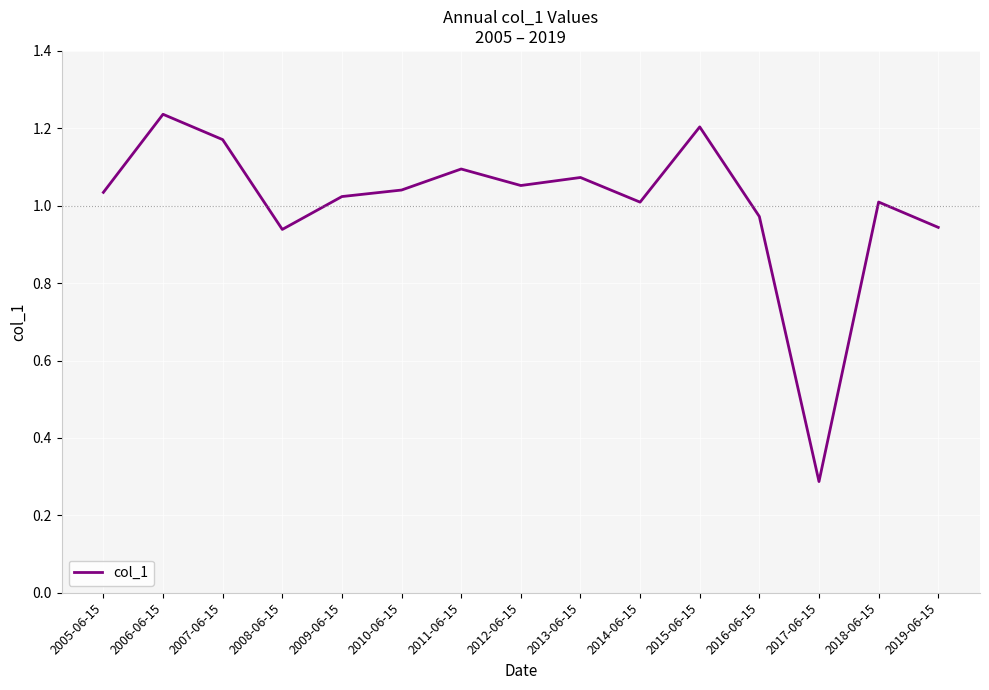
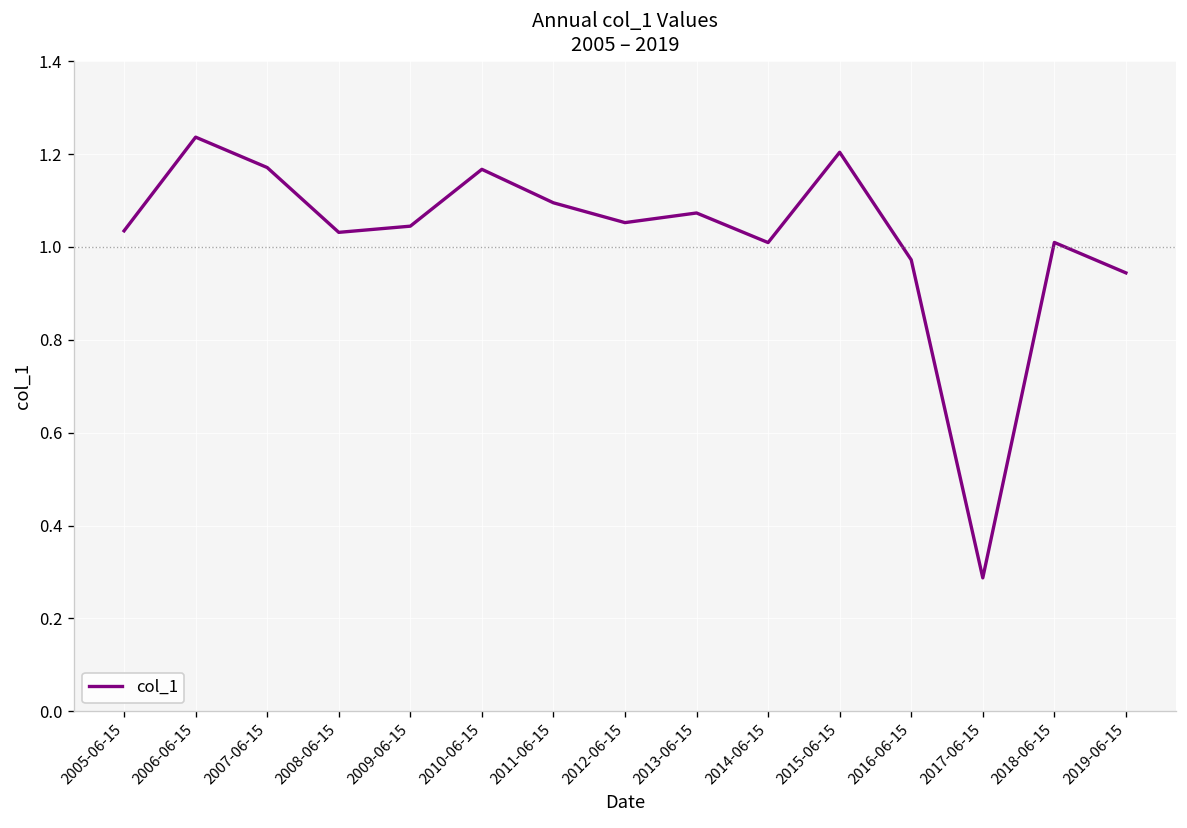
  {
    "2005-06-15": 1.03,
    "2006-06-15": 1.24,
    "2007-06-15": 1.17,
-   "2008-06-15": 0.94,
-   "2009-06-15": 1.02,
-   "2010-06-15": 1.04,
+   "2008-06-15": 1.03,
+   "2009-06-15": 1.04,
+   "2010-06-15": 1.17,
    "2011-06-15": 1.09,
    "2012-06-15": 1.05,
    "2013-06-15": 1.07,
    "2014-06-15": 1.01,
    "2015-06-15": 1.20,
    "2016-06-15": 0.97,
    "2017-06-15": 0.29,
    "2018-06-15": 1.01,
    "2019-06-15": 0.94
  }
